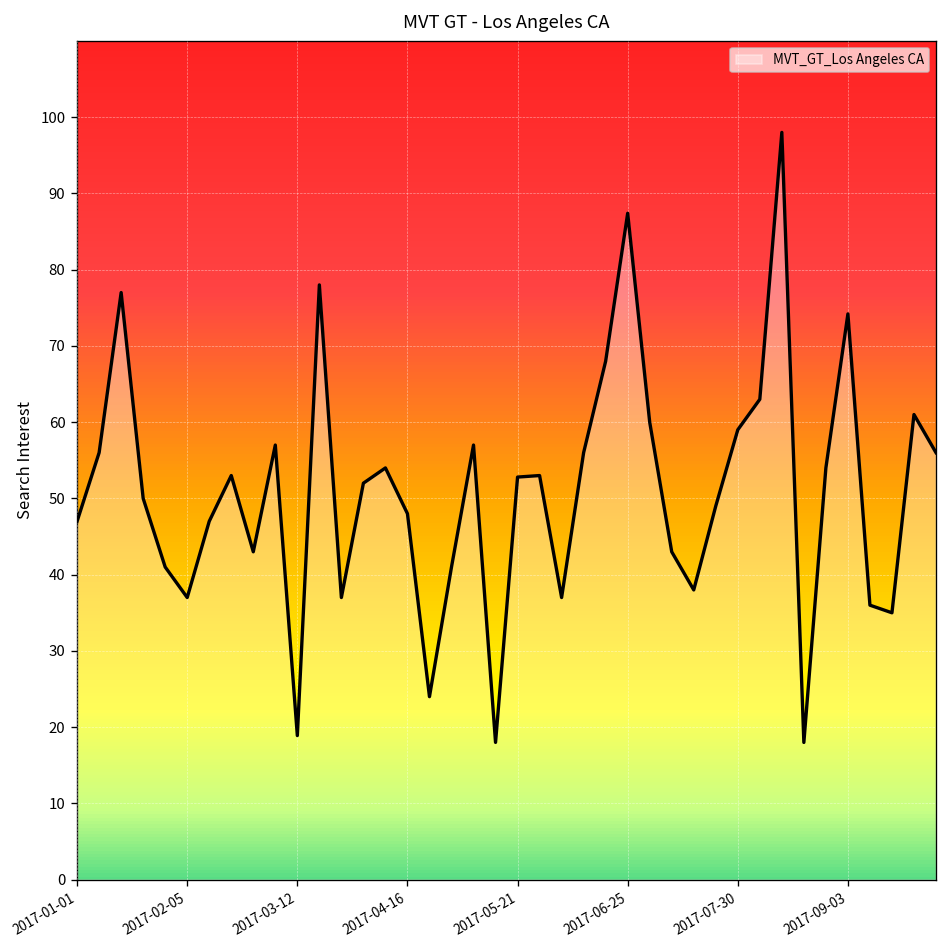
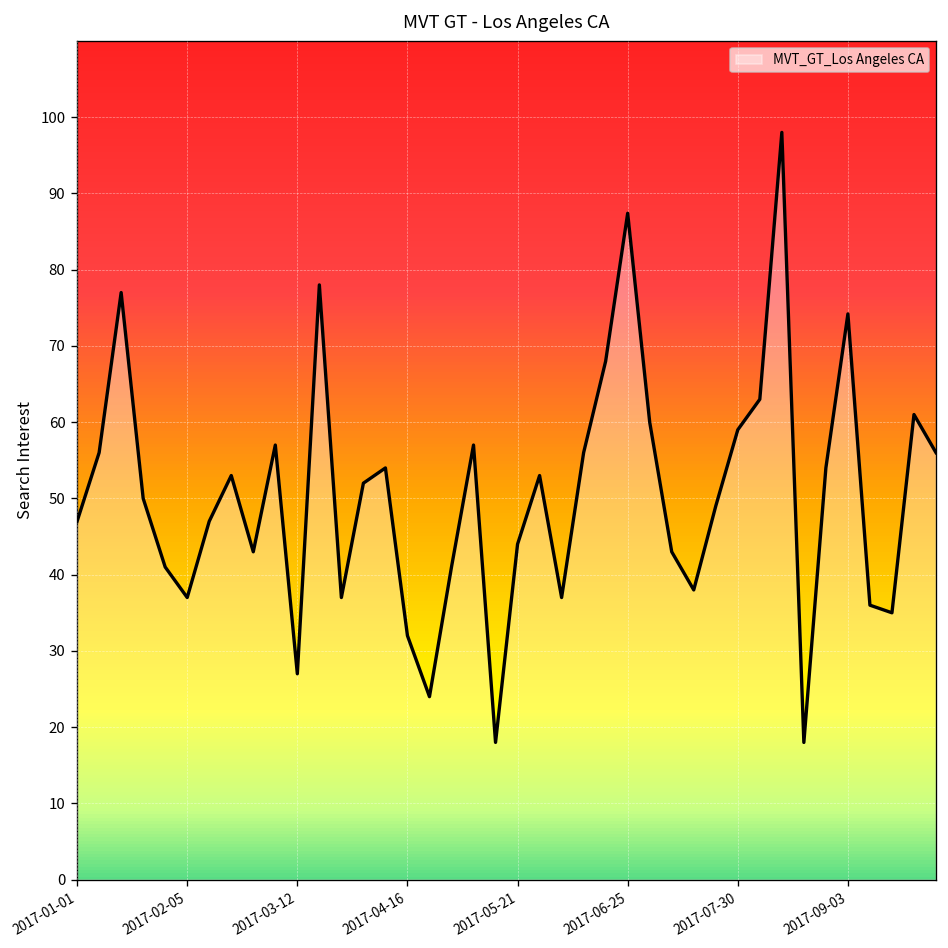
  {
    "2017-01-01": 47,
    "2017-02-05": 37,
-   "2017-03-12": 19,
-   "2017-04-16": 48,
-   "2017-05-21": 53,
+   "2017-03-12": 27,
+   "2017-04-16": 32,
+   "2017-05-21": 44,
    "2017-06-25": 87,
    "2017-07-30": 59,
    "2017-09-03": 74
  }
